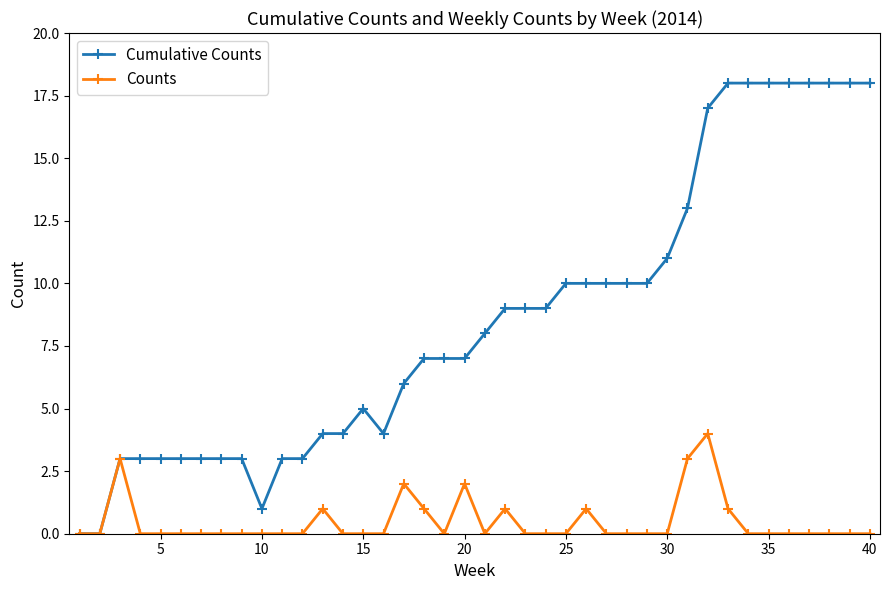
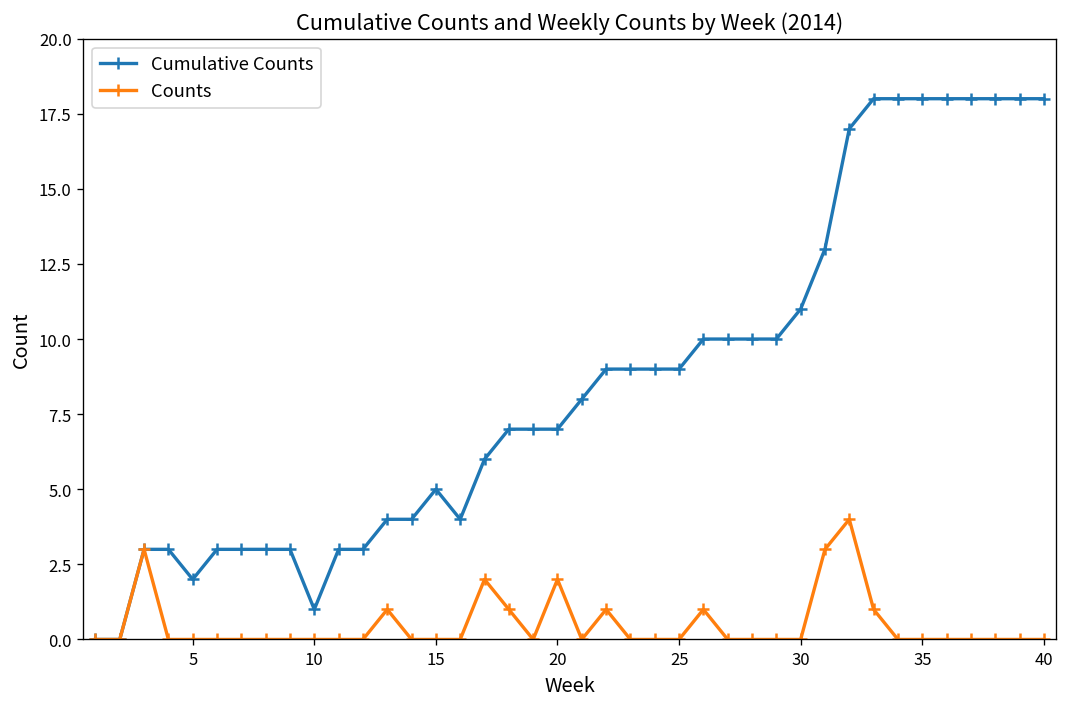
  {
    "Cumulative Counts": {
-     "5": 3,
+     "5": 2,
      "10": 1,
      "15": 5,
      "20": 7,
-     "25": 10,
+     "25": 9,
      "30": 11,
      "35": 18,
      "40": 18
    },
    "Counts": {
      "5": 0,
      "10": 0,
      "15": 0,
      "20": 2,
      "25": 0,
      "30": 0,
      "35": 0,
      "40": 0
    }
  }
